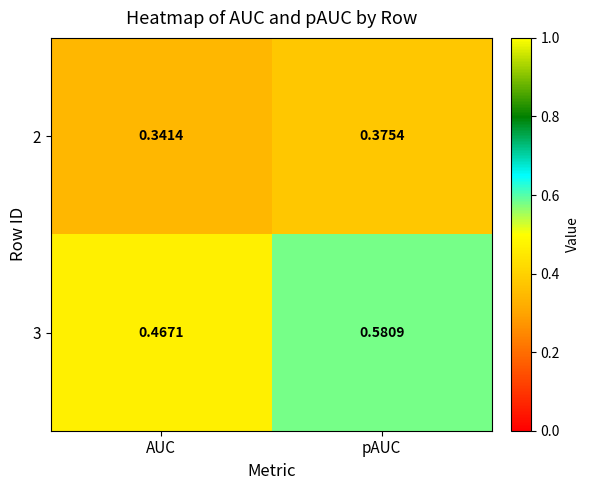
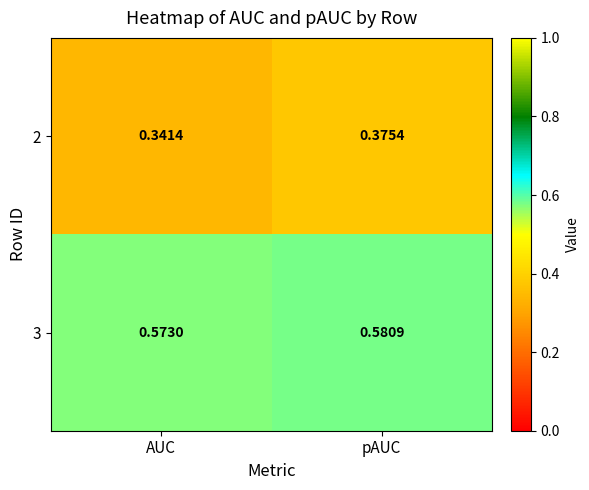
  {
    "2": {
      "AUC": 0.3414,
      "pAUC": 0.3754
    },
    "3": {
-     "AUC": 0.4671,
+     "AUC": 0.5730,
      "pAUC": 0.5809
    }
  }
